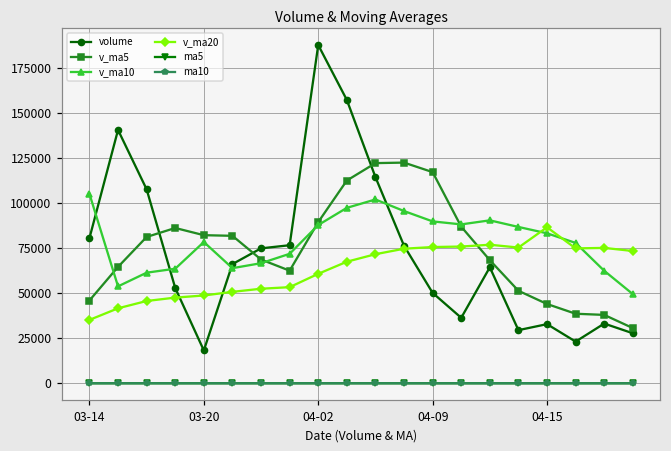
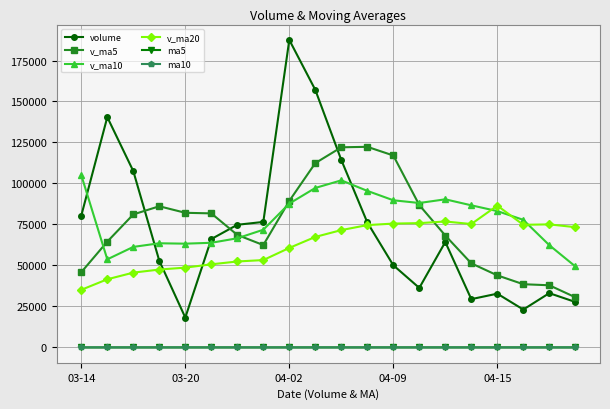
  {
    "volume": {
      "03-14": 80000,
      "03-20": 18000,
      "04-02": 188000,
      "04-09": 50000,
      "04-15": 33000
    },
    "v_ma10": {
      "03-14": 105000,
-     "03-20": 78000,
+     "03-20": 63000,
      "04-02": 88000,
      "04-09": 90000,
      "04-15": 83000
    },
    "v_ma20": {
      "03-14": 35000,
      "03-20": 49000,
      "04-02": 61000,
      "04-09": 76000,
      "04-15": 86000
    }
  }
